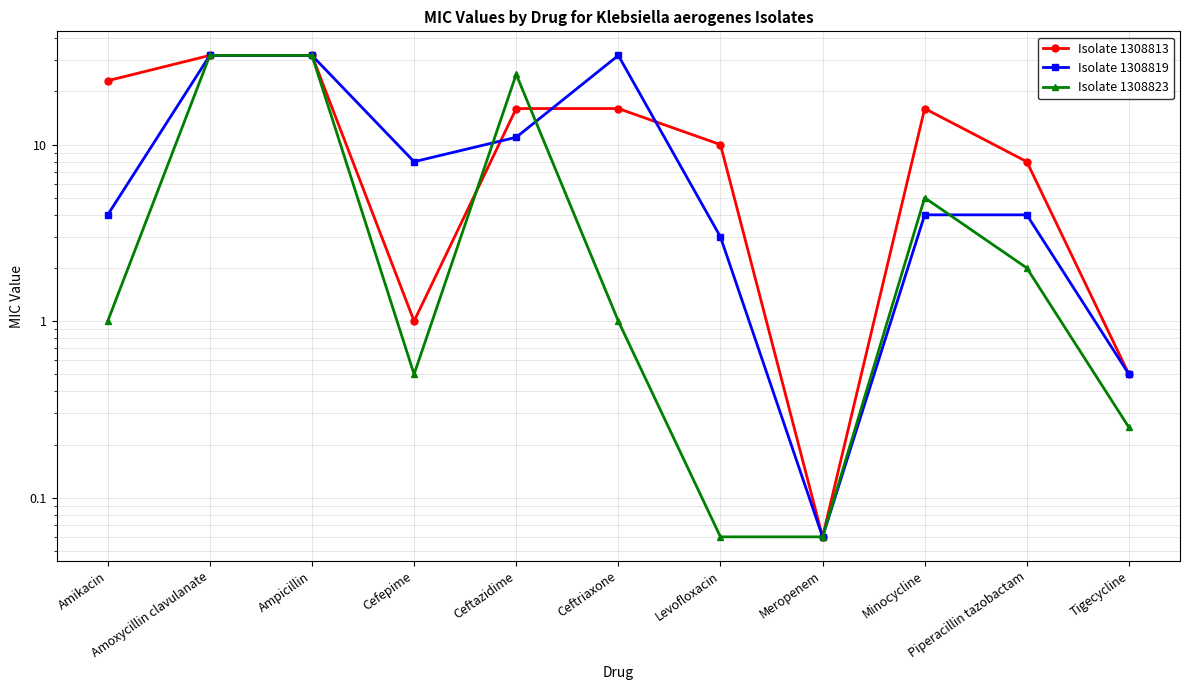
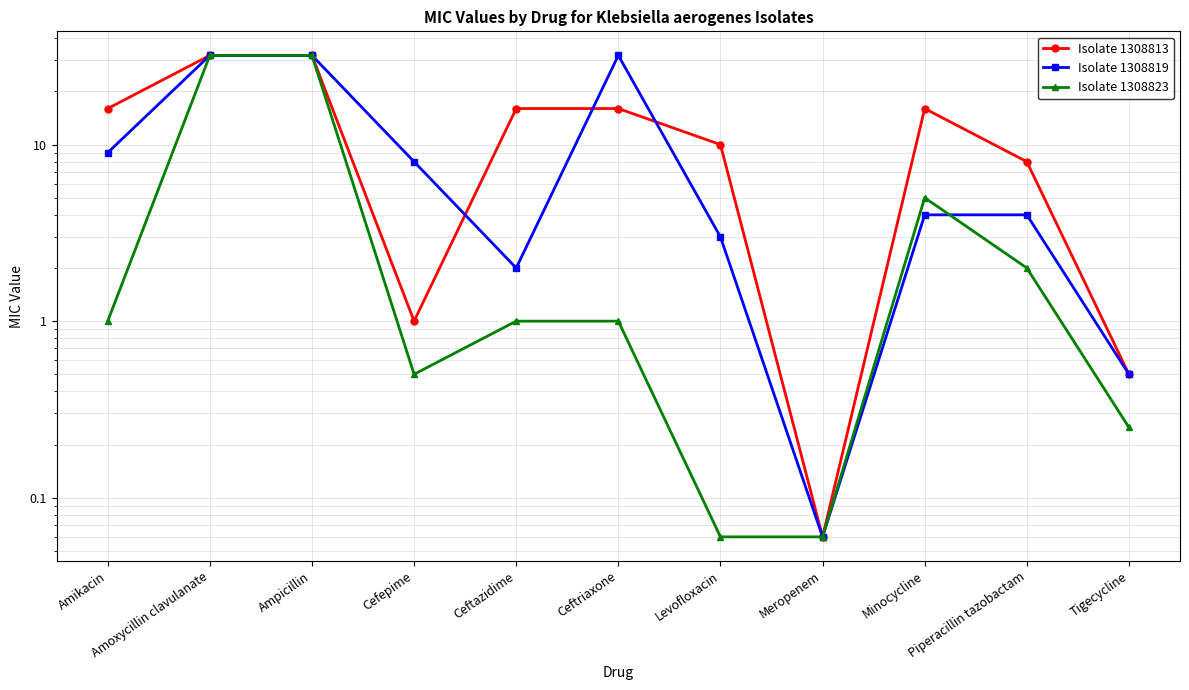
  {
    "Isolate 1308813": {
-     "Amikacin": 23,
+     "Amikacin": 16,
      "Cefepime": 1,
      "Ceftazidime": 16,
      "Ceftriaxone": 16,
      "Levofloxacin": 10,
      "Minocycline": 16,
      "Piperacillin tazobactam": 8
    },
    "Isolate 1308819": {
-     "Amikacin": 4,
+     "Amikacin": 9,
      "Cefepime": 8,
-     "Ceftazidime": 11,
+     "Ceftazidime": 2,
      "Ceftriaxone": 32,
      "Levofloxacin": 3,
      "Minocycline": 4,
      "Piperacillin tazobactam": 4
    },
    "Isolate 1308823": {
      "Amikacin": 1,
      "Cefepime": 0.50,
-     "Ceftazidime": 25,
+     "Ceftazidime": 1,
      "Ceftriaxone": 1,
      "Levofloxacin": 0.060,
      "Minocycline": 5,
      "Piperacillin tazobactam": 2,
      "Tigecycline": 0.25
    }
  }
